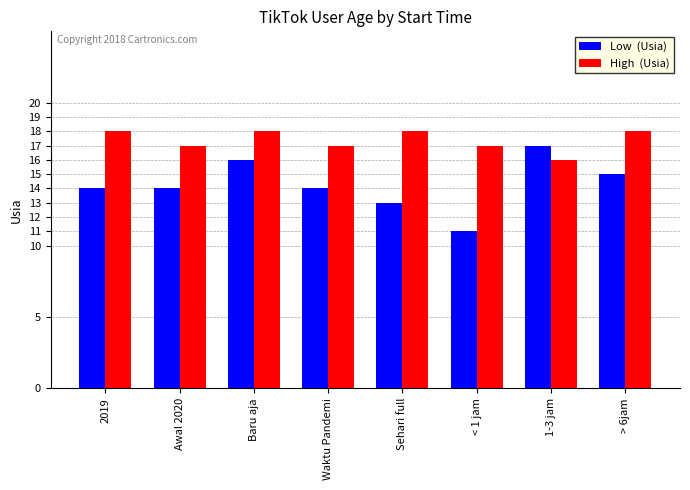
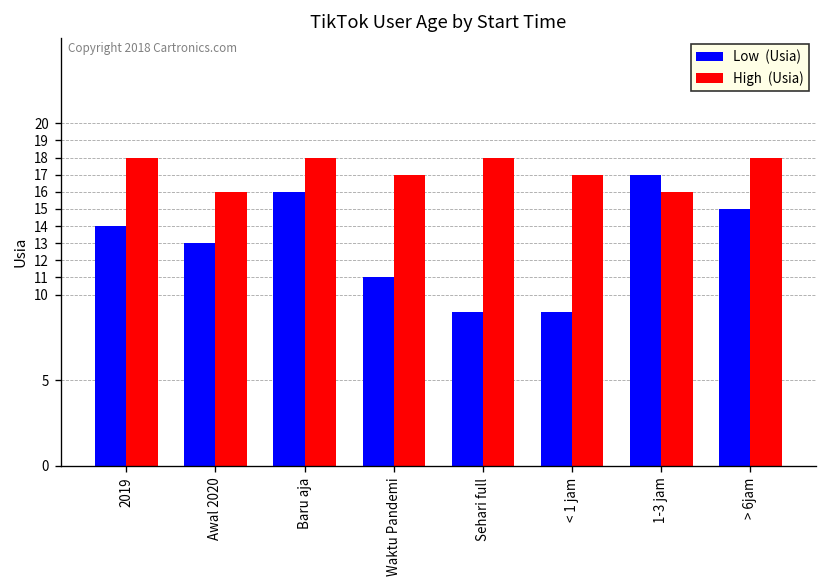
  {
    "Low (Usia)": {
      "2019": 14,
-     "Awal 2020": 14,
+     "Awal 2020": 13,
      "Baru aja": 16,
-     "Waktu Pandemi": 14,
-     "Sehari full": 13,
-     "< 1 jam": 11,
+     "Waktu Pandemi": 11,
+     "Sehari full": 9,
+     "< 1 jam": 9,
      "1-3 jam": 17,
      "> 6jam": 15
    },
    "High (Usia)": {
      "2019": 18,
-     "Awal 2020": 17,
+     "Awal 2020": 16,
      "Baru aja": 18,
      "Waktu Pandemi": 17,
      "Sehari full": 18,
      "< 1 jam": 17,
      "1-3 jam": 16,
      "> 6jam": 18
    }
  }
